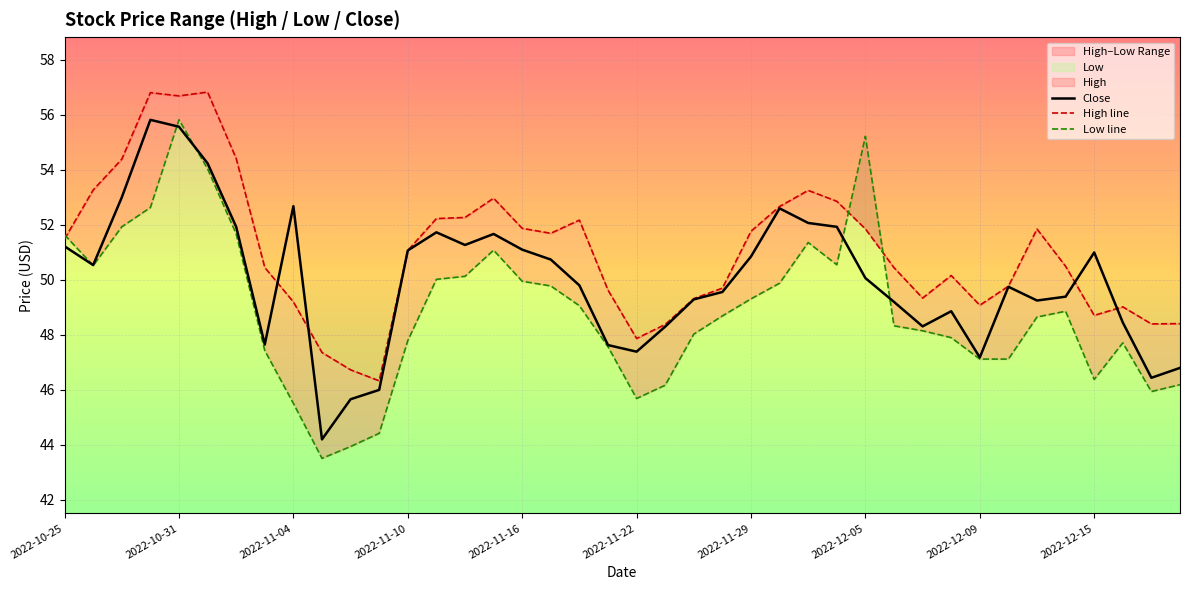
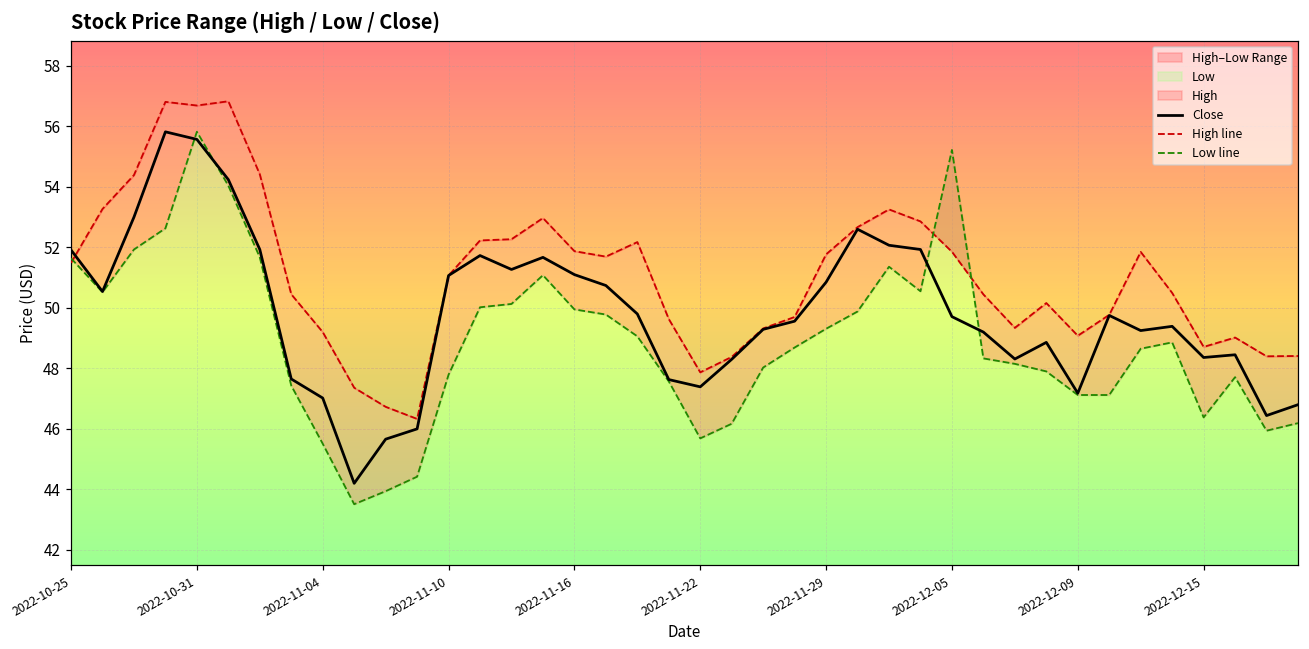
  {
    "Close": {
-     "2022-10-25": 51.2,
+     "2022-10-25": 51.9,
      "2022-10-31": 55.6,
-     "2022-11-04": 52.7,
+     "2022-11-04": 47.0,
      "2022-11-16": 51.1,
      "2022-11-22": 47.4,
      "2022-11-29": 50.8,
-     "2022-12-05": 50.1,
-     "2022-12-15": 51.0
+     "2022-12-05": 49.7,
+     "2022-12-15": 48.4
    },
    "High line": {
      "2022-10-25": 51.5,
      "2022-12-05": 51.9
    },
    "Low": {
      "2022-10-31": 55.8,
      "2022-11-04": 45.5,
      "2022-11-10": 47.8,
      "2022-11-16": 50.0,
      "2022-11-22": 45.7,
      "2022-11-29": 49.3,
      "2022-12-15": 46.4
    }
  }
